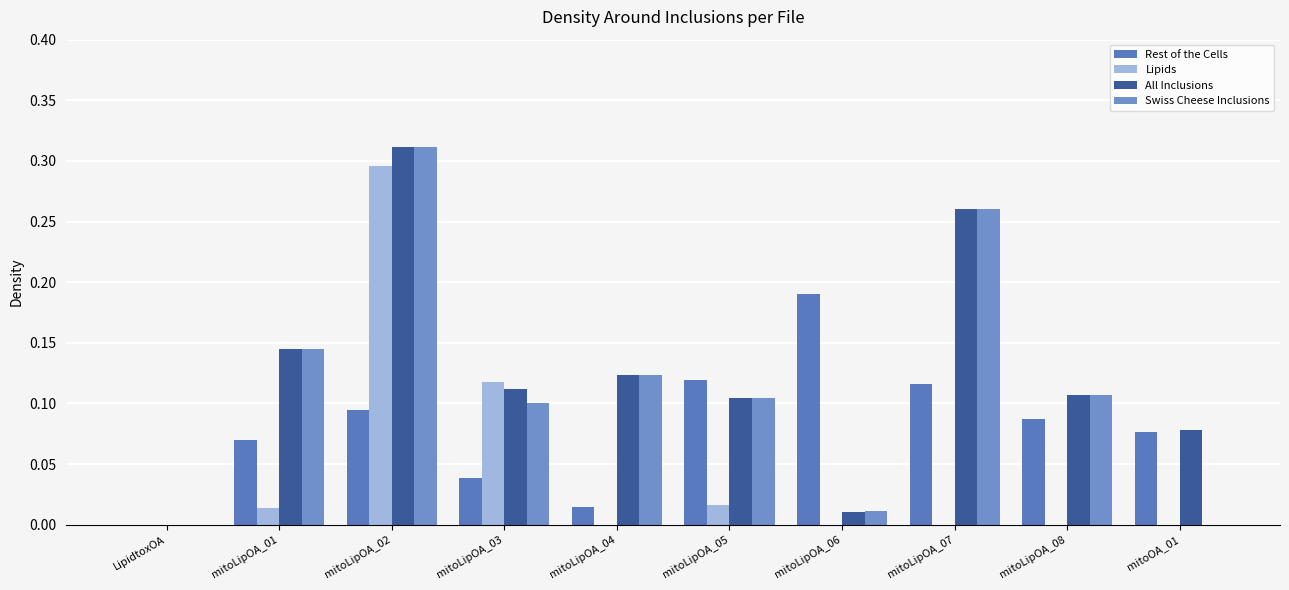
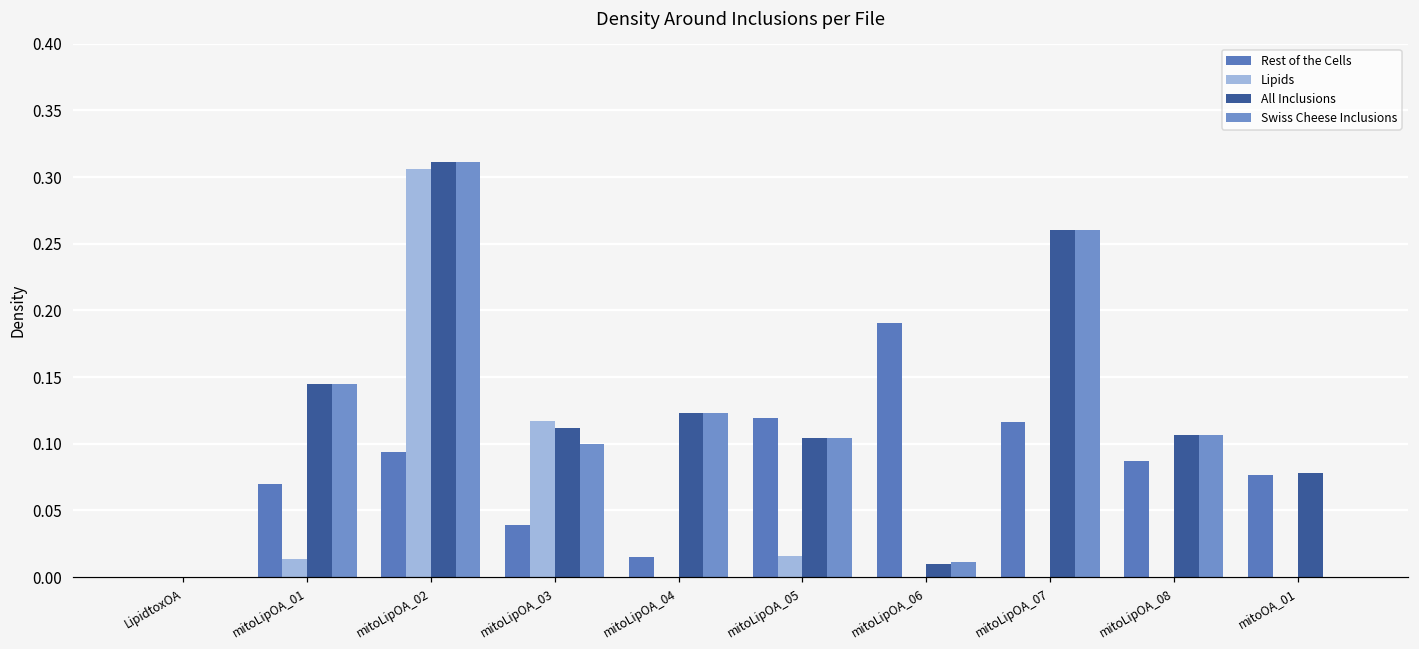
  {
    "Lipids": {
      "LipidtoxOA": 0.000,
      "mitoLipOA_01": 0.014,
-     "mitoLipOA_02": 0.296,
+     "mitoLipOA_02": 0.306,
      "mitoLipOA_03": 0.117,
      "mitoLipOA_04": 0.000,
      "mitoLipOA_05": 0.016,
      "mitoLipOA_06": 0.000,
      "mitoLipOA_07": 0.000,
      "mitoLipOA_08": 0.000,
      "mitoOA_01": 0.000
    }
  }
